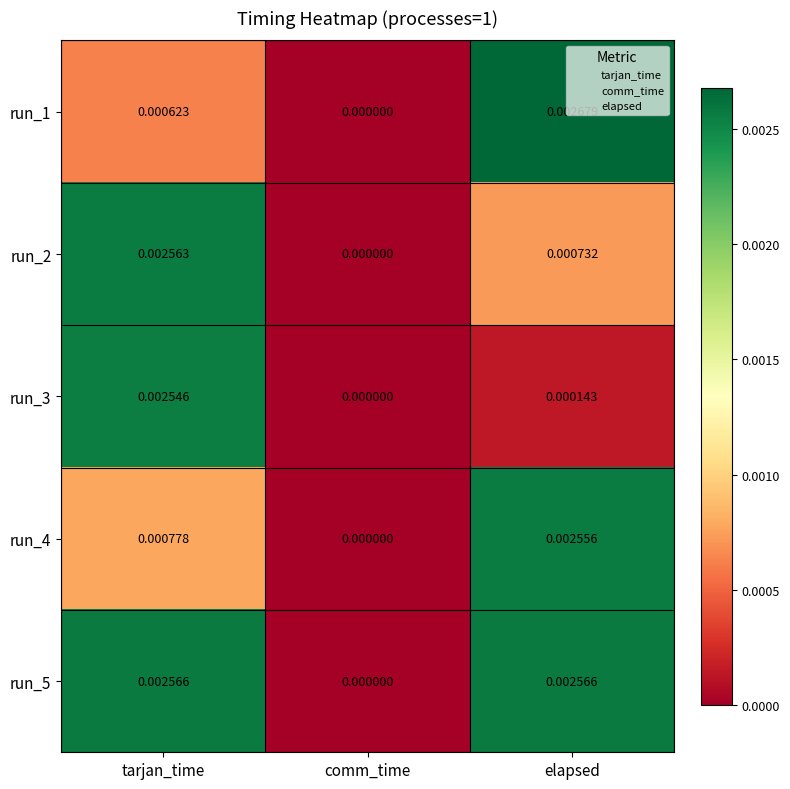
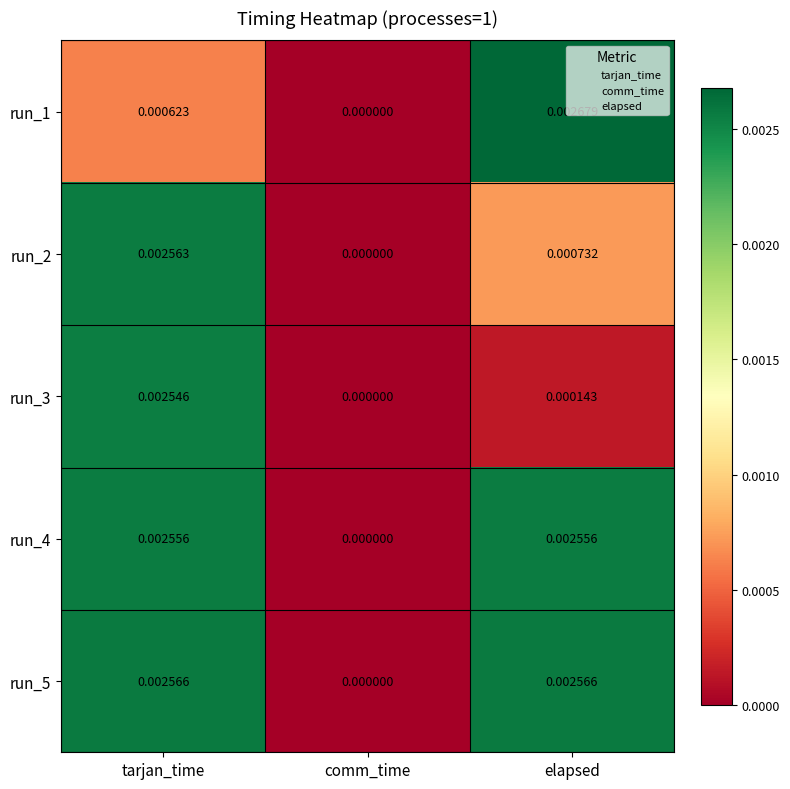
  {
    "run_1": {
      "tarjan_time": 0.000623,
      "comm_time": 0.000000
    },
    "run_2": {
      "tarjan_time": 0.002563,
      "comm_time": 0.000000,
      "elapsed": 0.000732
    },
    "run_3": {
      "tarjan_time": 0.002546,
      "comm_time": 0.000000,
      "elapsed": 0.000143
    },
    "run_4": {
-     "tarjan_time": 0.000778,
+     "tarjan_time": 0.002556,
      "comm_time": 0.000000,
      "elapsed": 0.002556
    },
    "run_5": {
      "tarjan_time": 0.002566,
      "comm_time": 0.000000,
      "elapsed": 0.002566
    }
  }
